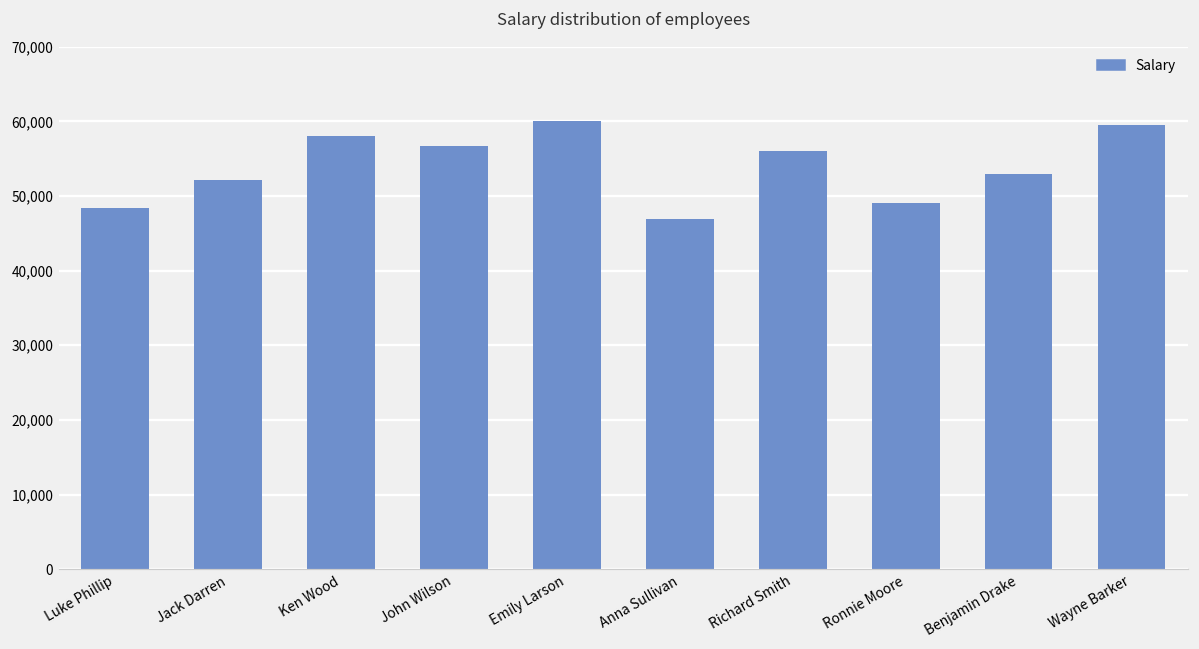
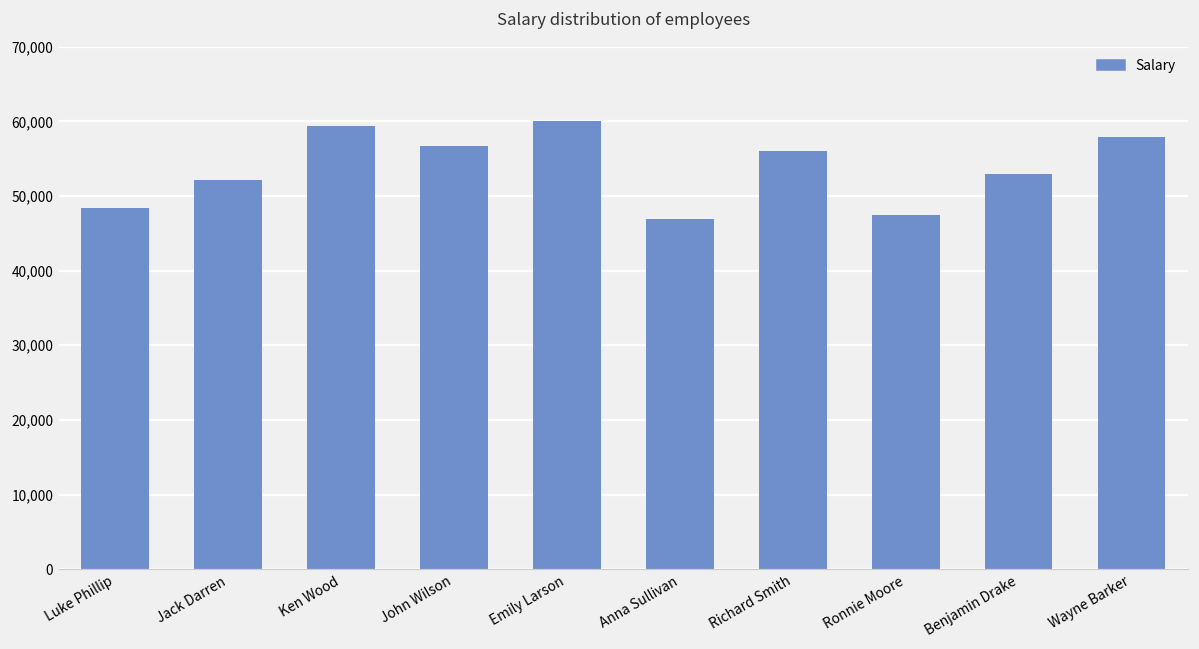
  {
    "Luke Phillip": "48,000",
    "Jack Darren": "52,000",
-   "Ken Wood": "58,000",
+   "Ken Wood": "59,000",
    "John Wilson": "57,000",
    "Emily Larson": "60,000",
    "Anna Sullivan": "47,000",
    "Richard Smith": "56,000",
-   "Ronnie Moore": "49,000",
+   "Ronnie Moore": "47,000",
    "Benjamin Drake": "53,000",
-   "Wayne Barker": "60,000"
+   "Wayne Barker": "58,000"
  }
